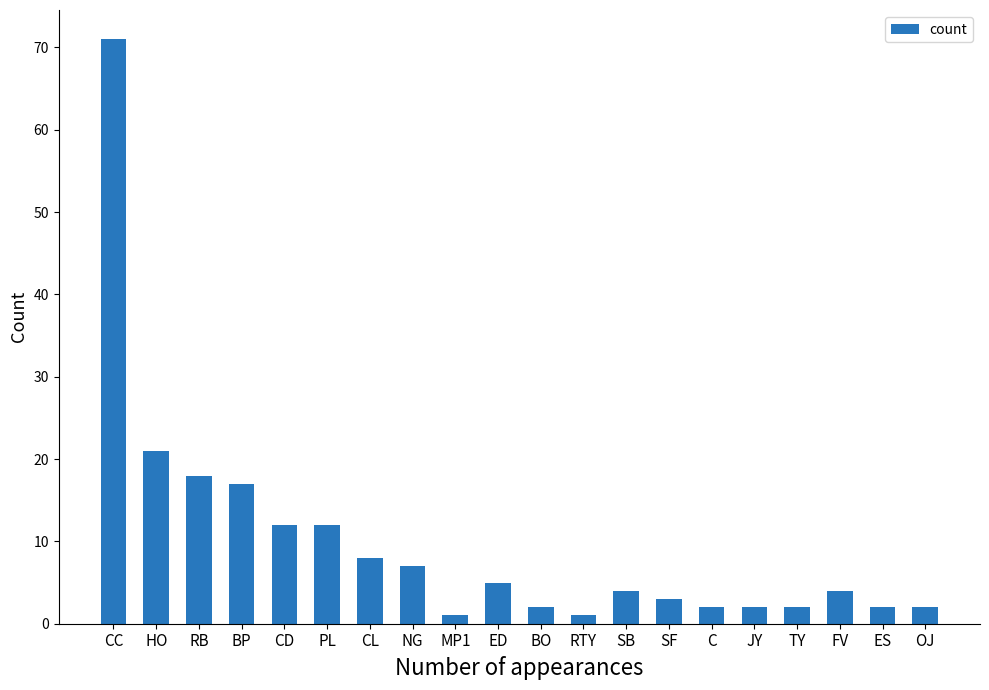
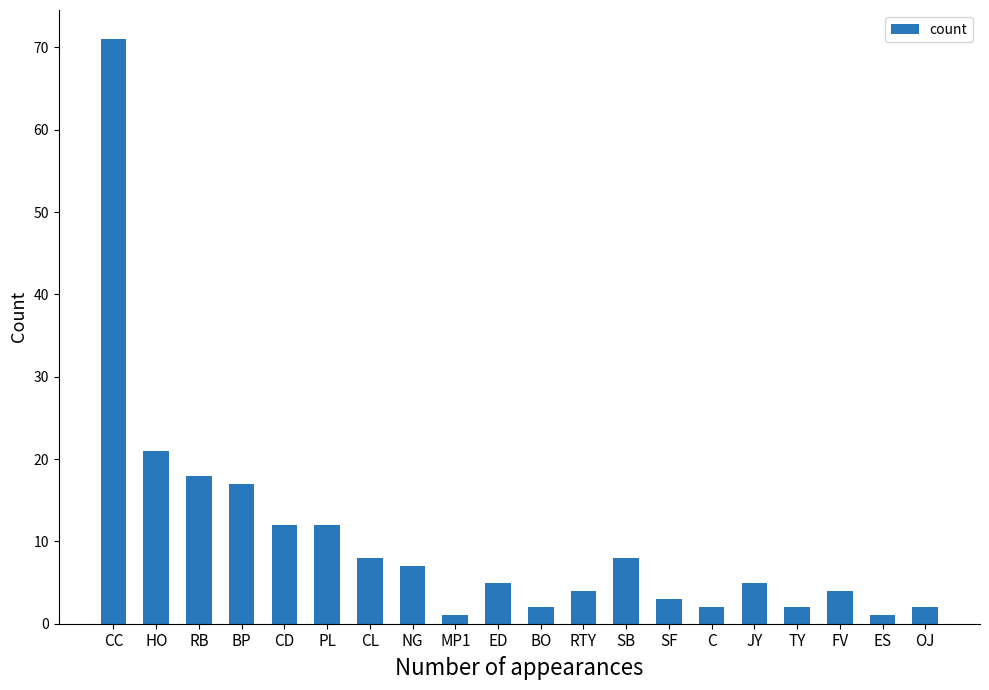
  {
    "CC": 71,
    "HO": 21,
    "RB": 18,
    "BP": 17,
    "CD": 12,
    "PL": 12,
    "CL": 8,
    "NG": 7,
    "MP1": 1,
    "ED": 5,
    "BO": 2,
-   "RTY": 1,
-   "SB": 4,
+   "RTY": 4,
+   "SB": 8,
    "SF": 3,
    "C": 2,
-   "JY": 2,
+   "JY": 5,
    "TY": 2,
    "FV": 4,
-   "ES": 2,
+   "ES": 1,
    "OJ": 2
  }
